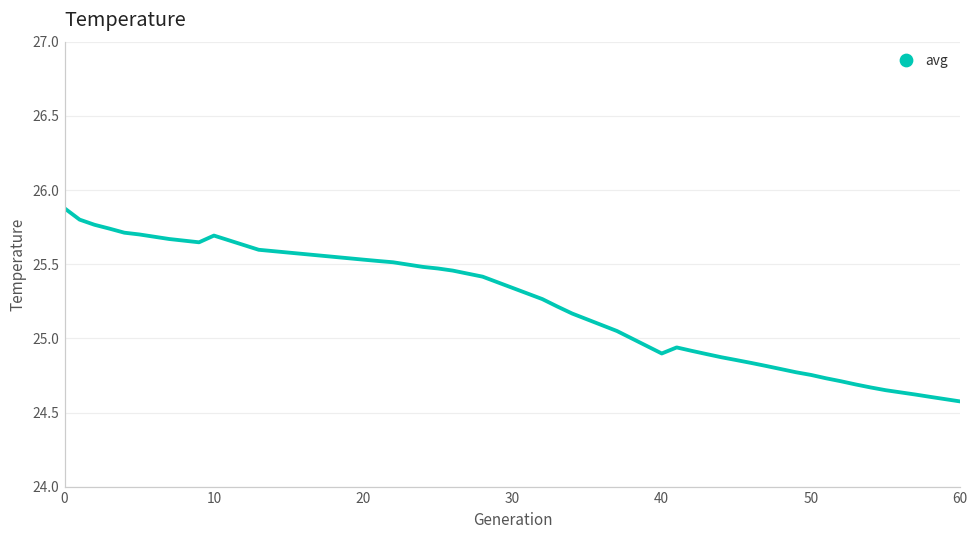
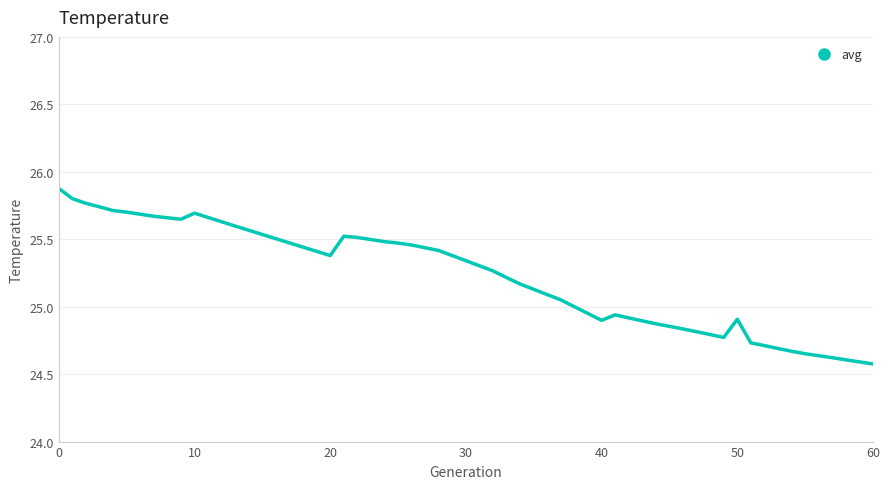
  {
    "0": 25.88,
    "10": 25.69,
-   "20": 25.53,
+   "20": 25.38,
    "40": 24.90,
-   "50": 24.75,
+   "50": 24.91,
    "60": 24.58
  }
